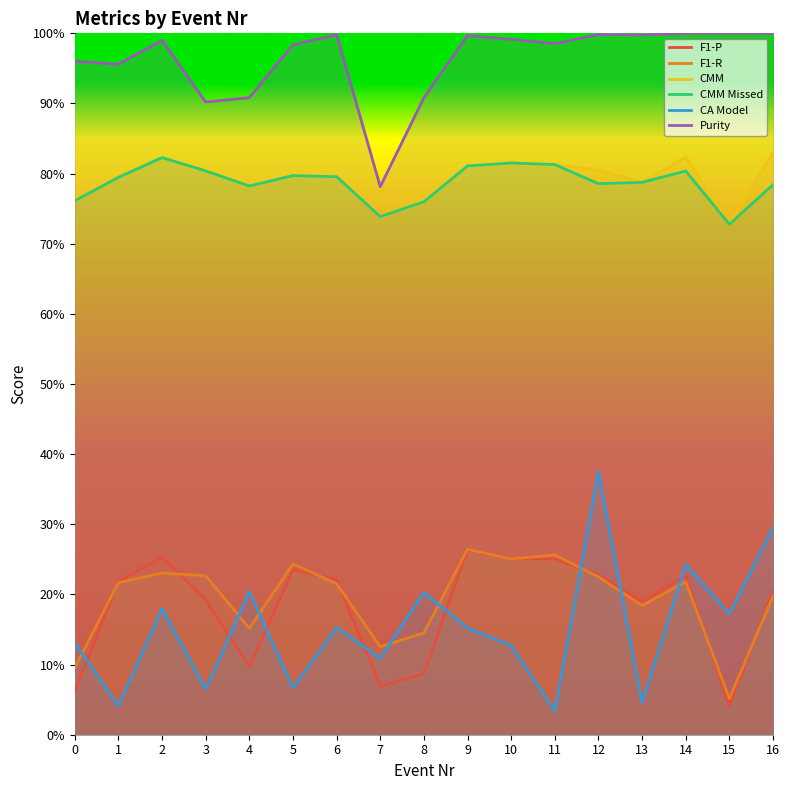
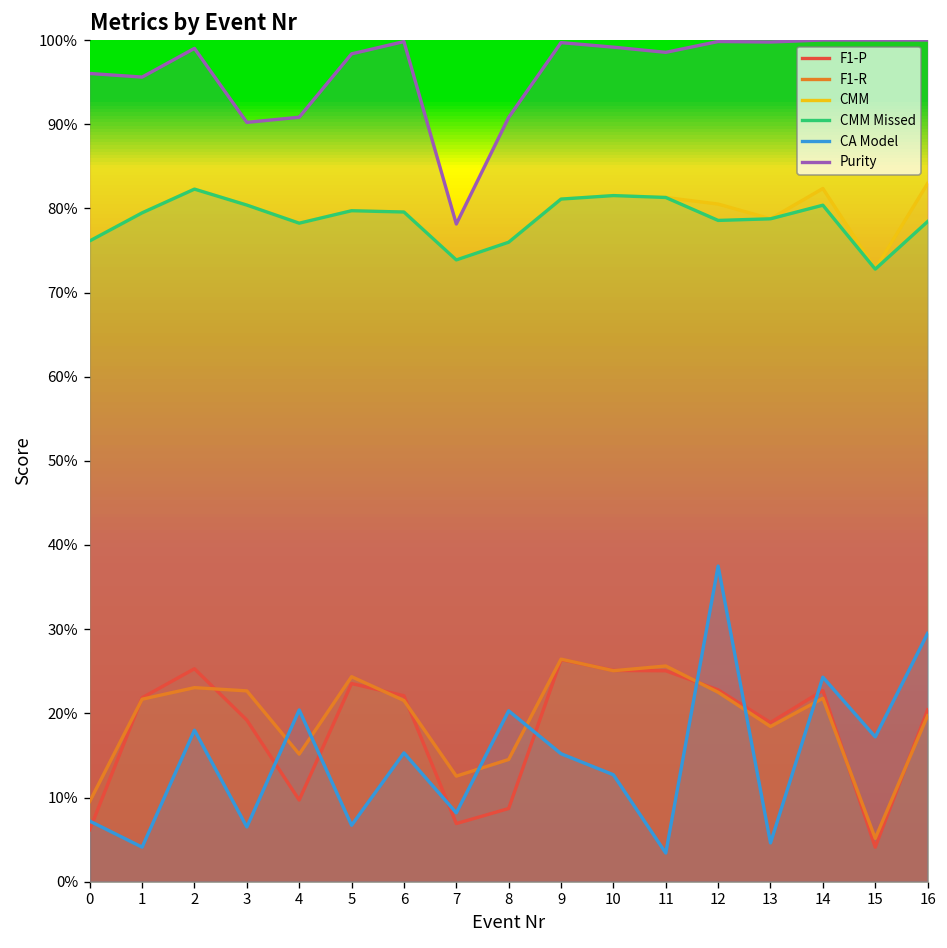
  {
    "CMM": {
      "12": "81%",
      "14": "82%",
      "16": "83%"
    },
    "CMM Missed": {
      "12": "79%",
      "14": "80%",
      "16": "78%"
    },
    "CA Model": {
-     "0": "13%",
+     "0": "7%",
      "1": "4%",
      "2": "18%",
      "3": "6%",
      "4": "20%",
      "5": "7%",
      "6": "15%",
-     "7": "11%",
+     "7": "8%",
      "8": "20%",
      "9": "15%",
      "10": "13%",
      "11": "3%",
      "12": "38%",
      "13": "5%",
      "14": "24%",
      "15": "17%",
      "16": "30%"
    },
    "Purity": {
      "0": "96%",
      "1": "96%",
      "2": "99%",
      "3": "90%",
      "4": "91%",
      "5": "98%",
      "6": "100%",
      "7": "78%",
      "8": "91%",
      "9": "100%",
      "10": "99%",
      "11": "99%",
      "12": "100%",
      "13": "100%",
      "14": "100%",
      "15": "100%",
      "16": "100%"
    }
  }
